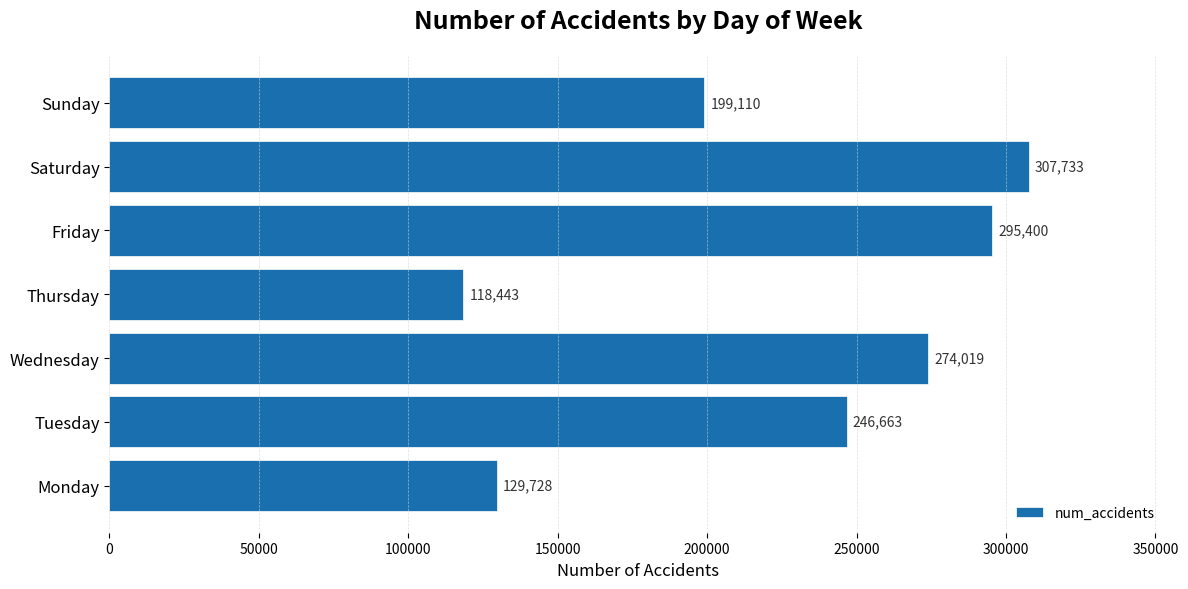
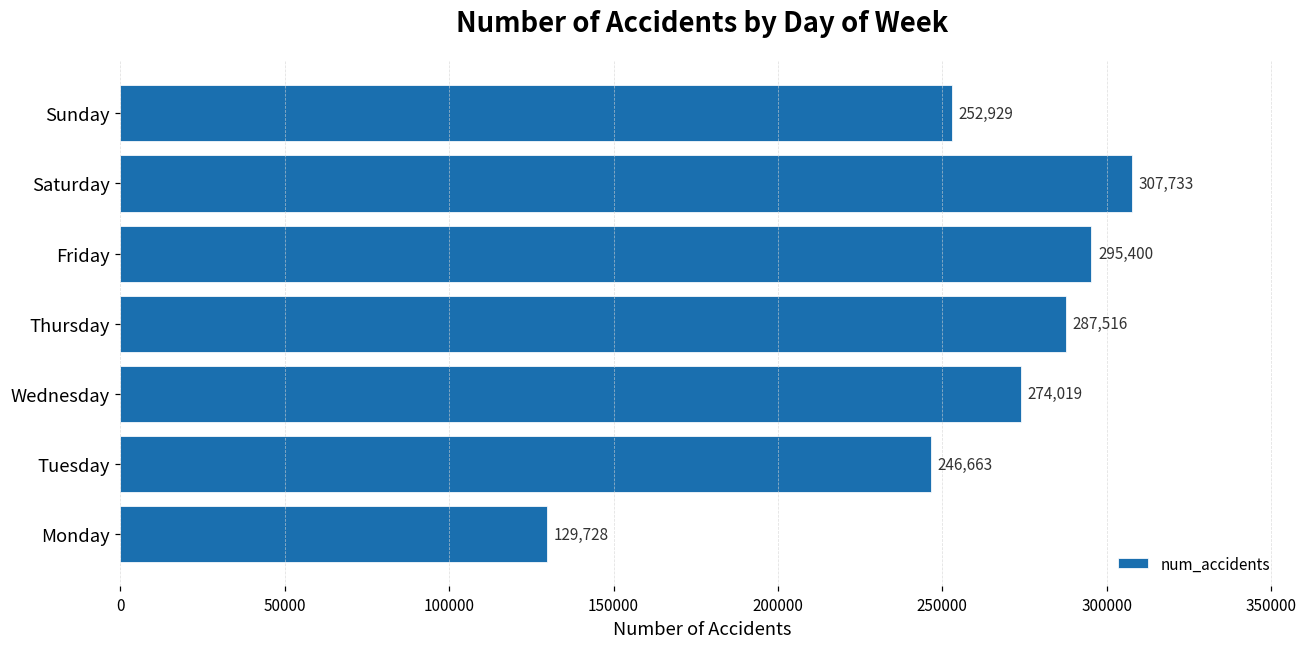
  {
-   "Sunday": "199,110",
+   "Sunday": "252,929",
    "Saturday": "307,733",
    "Friday": "295,400",
-   "Thursday": "118,443",
+   "Thursday": "287,516",
    "Wednesday": "274,019",
    "Tuesday": "246,663",
    "Monday": "129,728"
  }
